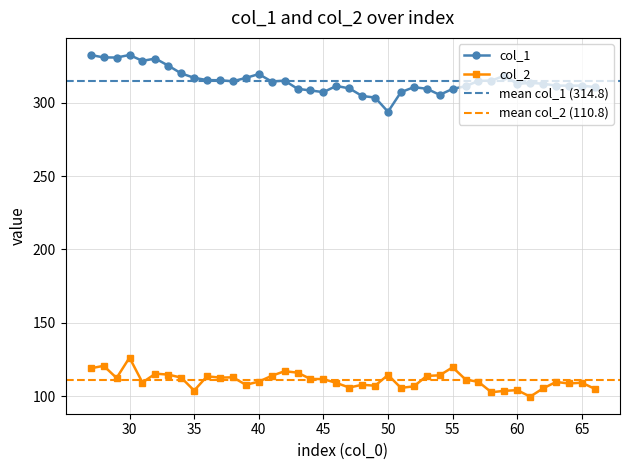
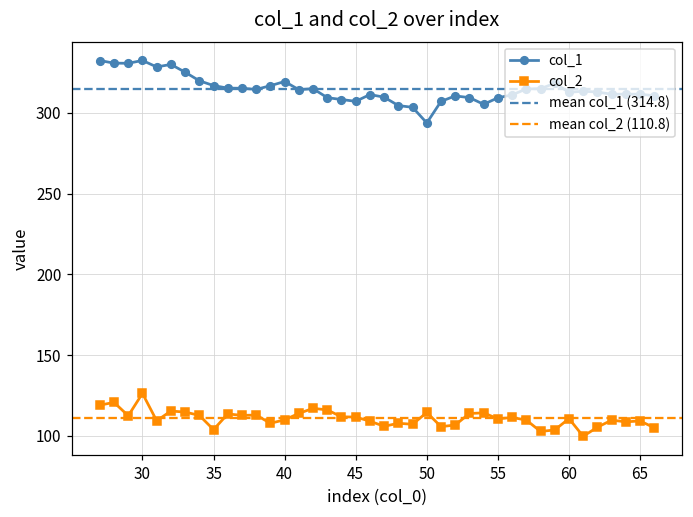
  {
    "col_1": {
      "30": 332,
      "35": 317,
      "40": 319,
      "45": 307,
      "50": 294,
      "55": 309
    },
    "col_2": {
      "30": 126,
      "35": 104,
      "40": 110,
      "45": 112,
      "50": 114,
-     "55": 120,
-     "60": 104,
+     "55": 110,
+     "60": 111,
      "65": 109
    }
  }
